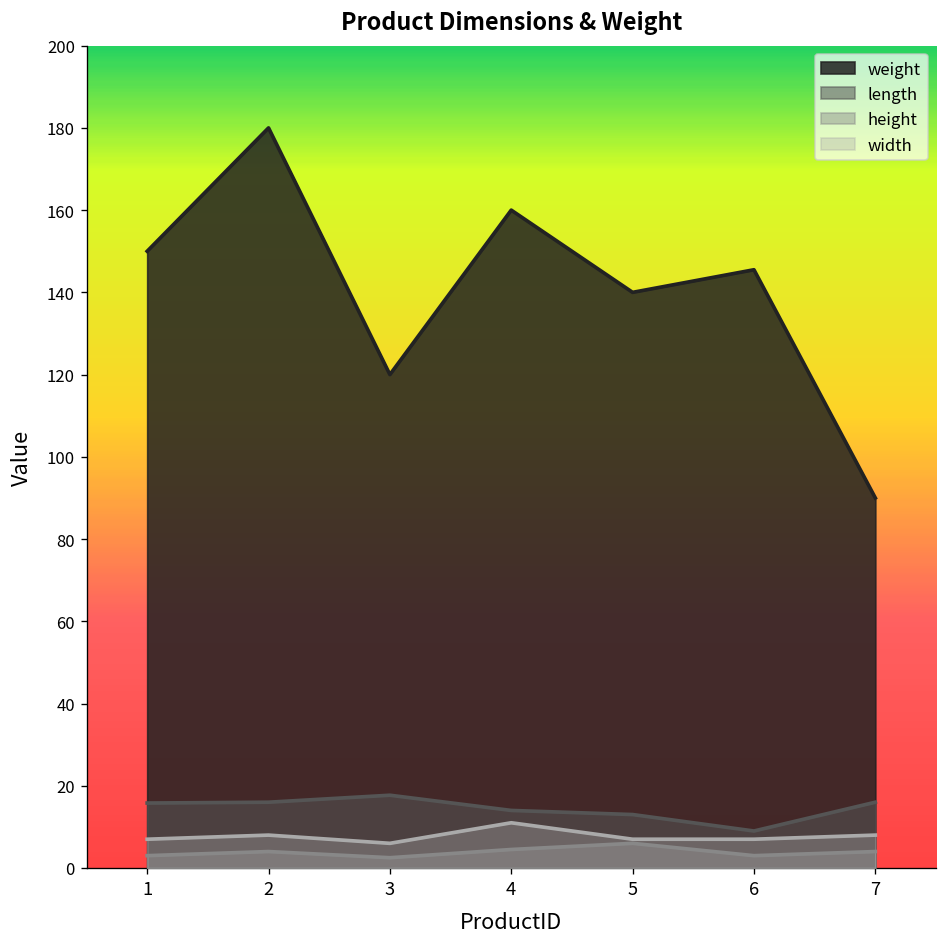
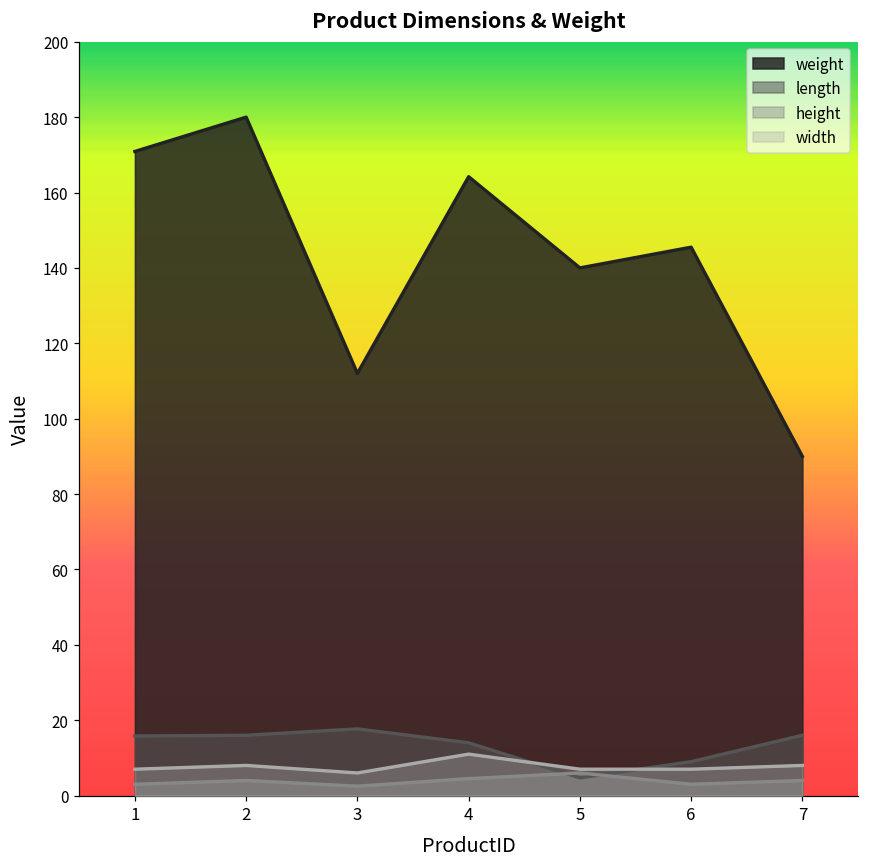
  {
    "weight": {
-     "1": 150,
+     "1": 171,
      "2": 180,
-     "3": 120,
-     "4": 160,
+     "3": 112,
+     "4": 164,
      "5": 140,
      "6": 146,
      "7": 90
    },
    "length": {
      "1": 16,
      "2": 16,
      "3": 18,
      "4": 14,
-     "5": 13,
+     "5": 5,
      "6": 9,
      "7": 16
    }
  }
